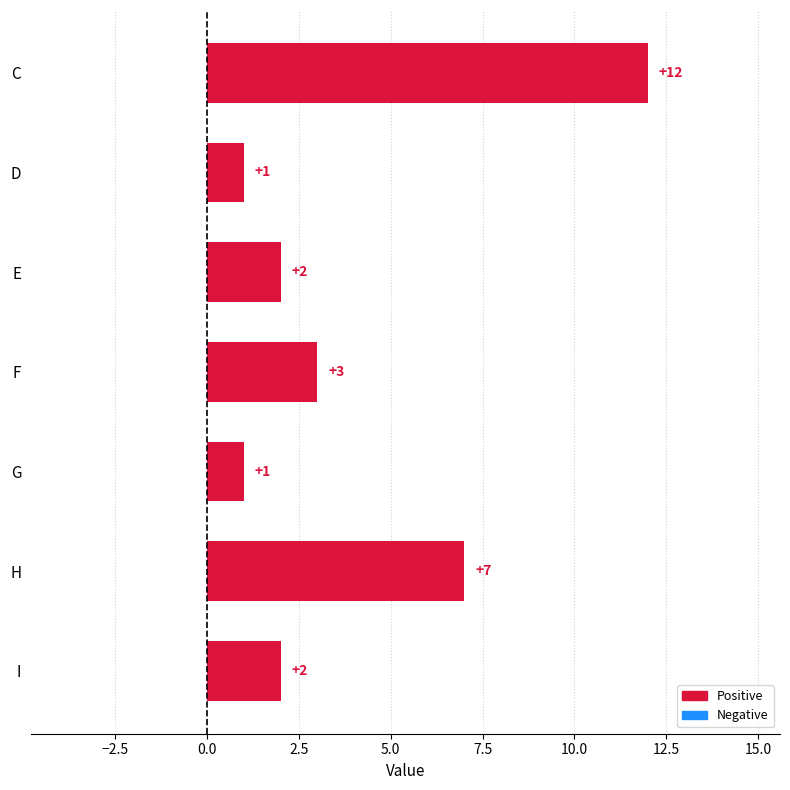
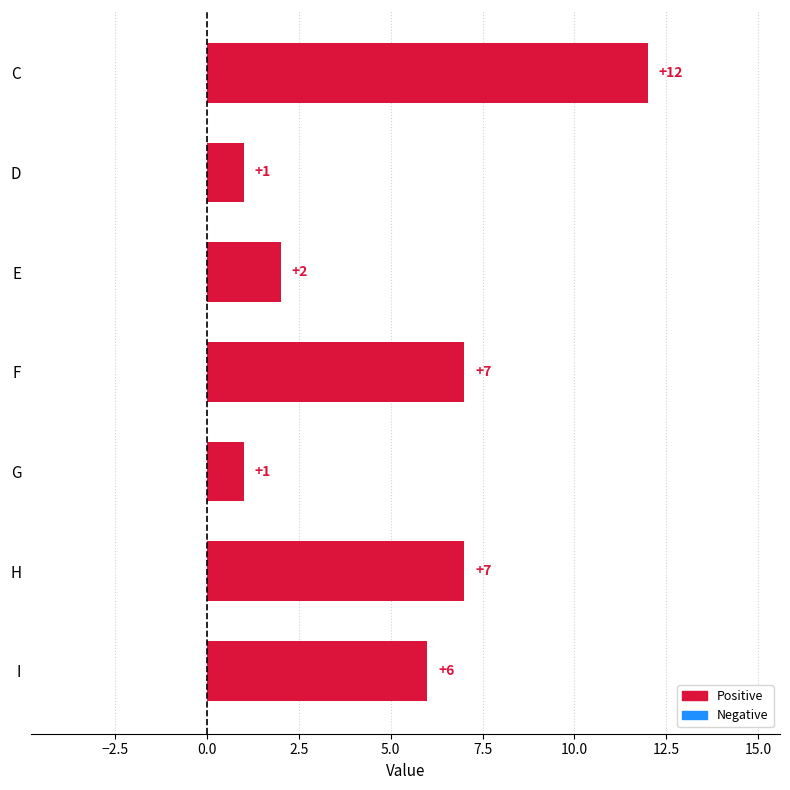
  {
    "C": "+12",
    "D": "+1",
    "E": "+2",
-   "F": "+3",
+   "F": "+7",
    "G": "+1",
    "H": "+7",
-   "I": "+2"
+   "I": "+6"
  }
